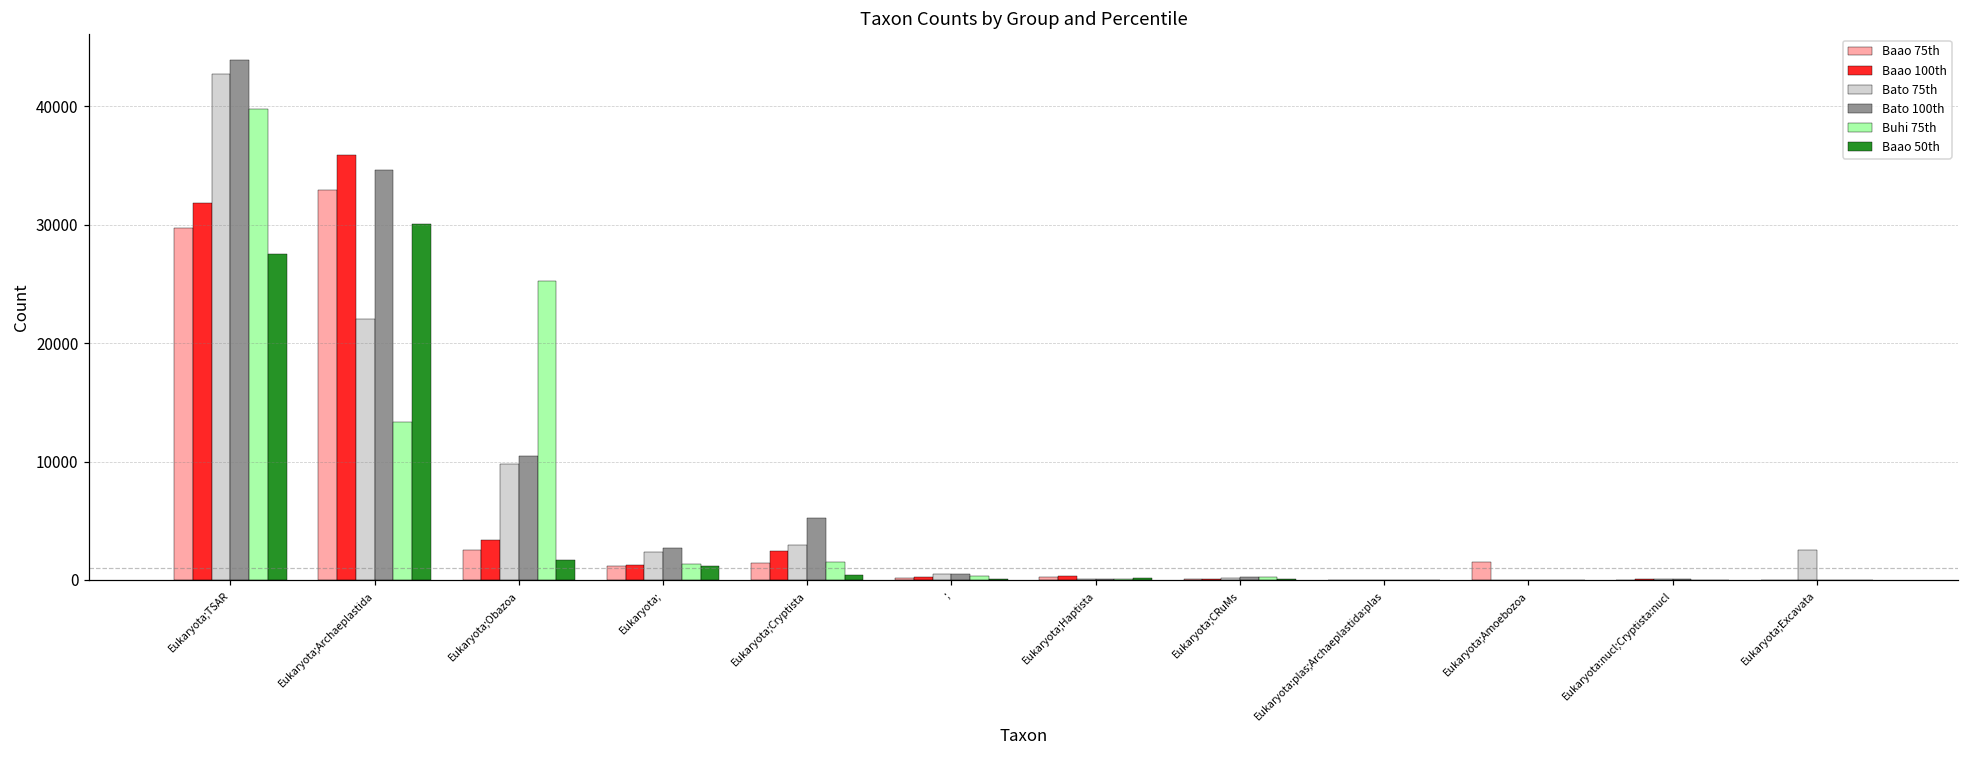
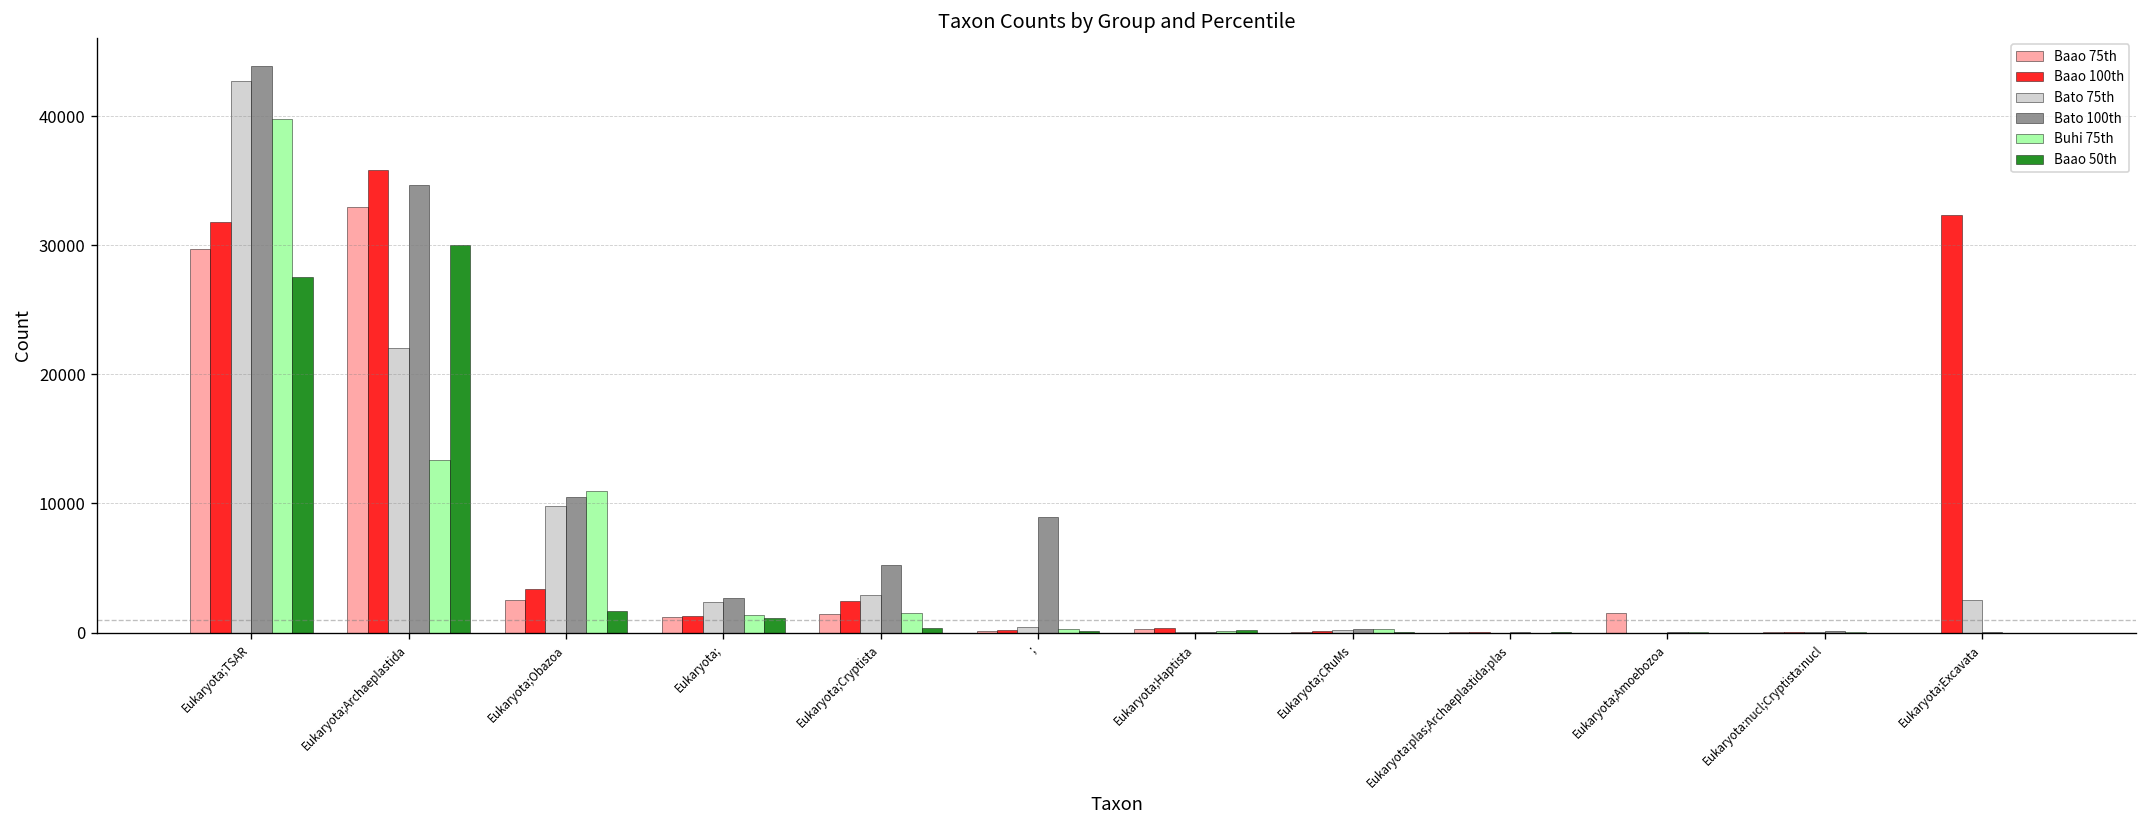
  {
    "Baao 75th": {
      "Eukaryota;TSAR": 29700,
      "Eukaryota;Archaeplastida": 33000,
      "Eukaryota;Obazoa": 2500,
      "Eukaryota;": 1200,
      "Eukaryota;Cryptista": 1400,
      "Eukaryota;Haptista": 300,
      "Eukaryota;Amoebozoa": 1500
    },
    "Baao 100th": {
      "Eukaryota;TSAR": 31800,
      "Eukaryota;Archaeplastida": 35900,
      "Eukaryota;Obazoa": 3400,
      "Eukaryota;": 1300,
      "Eukaryota;Cryptista": 2500,
      "Eukaryota;Haptista": 300,
-     "Eukaryota;Excavata": 0
+     "Eukaryota;Excavata": 32400
    },
    "Bato 75th": {
      "Eukaryota;TSAR": 42700,
      "Eukaryota;Archaeplastida": 22000,
      "Eukaryota;Obazoa": 9800,
      "Eukaryota;": 2300,
      "Eukaryota;Cryptista": 2900,
      ";": 500,
      "Eukaryota;Excavata": 2500
    },
    "Bato 100th": {
      "Eukaryota;TSAR": 43900,
      "Eukaryota;Archaeplastida": 34600,
      "Eukaryota;Obazoa": 10500,
      "Eukaryota;": 2700,
      "Eukaryota;Cryptista": 5200,
-     ";": 500,
+     ";": 8900,
      "Eukaryota;CRuMs": 300
    },
    "Buhi 75th": {
      "Eukaryota;TSAR": 39800,
      "Eukaryota;Archaeplastida": 13400,
-     "Eukaryota;Obazoa": 25300,
+     "Eukaryota;Obazoa": 11000,
      "Eukaryota;": 1400,
      "Eukaryota;Cryptista": 1500,
      ";": 300,
      "Eukaryota;CRuMs": 200
    },
    "Baao 50th": {
      "Eukaryota;TSAR": 27600,
      "Eukaryota;Archaeplastida": 30000,
      "Eukaryota;Obazoa": 1700,
      "Eukaryota;": 1100,
      "Eukaryota;Cryptista": 400
    }
  }
